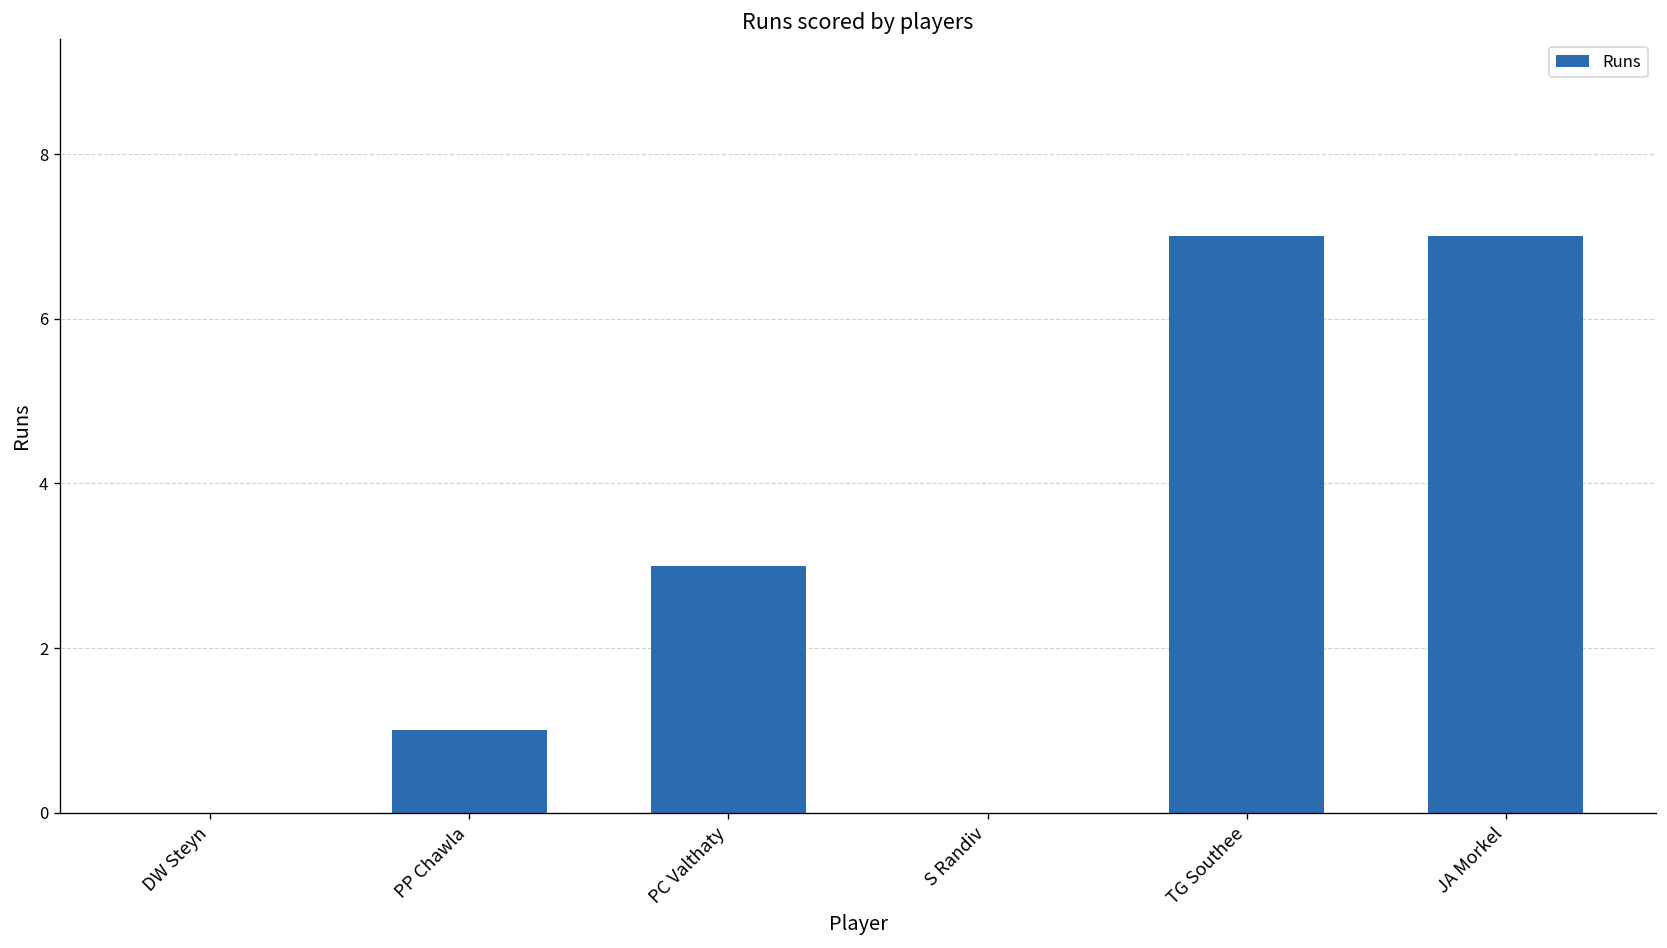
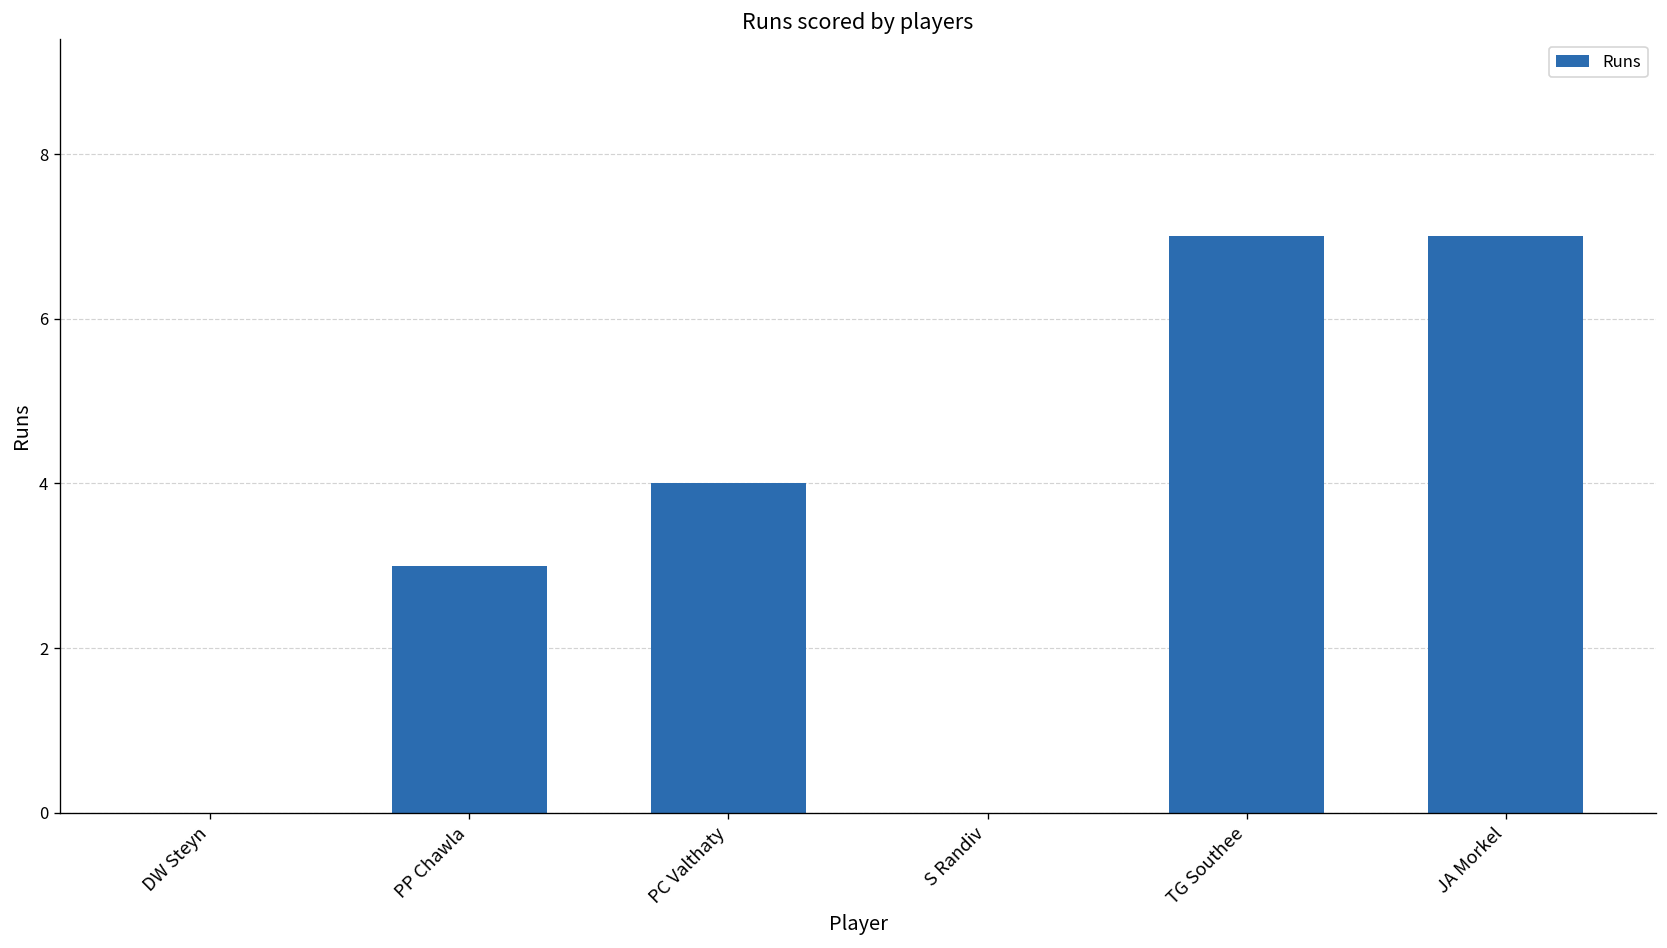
  {
    "DW Steyn": 0,
-   "PP Chawla": 1,
-   "PC Valthaty": 3,
+   "PP Chawla": 3,
+   "PC Valthaty": 4,
    "S Randiv": 0,
    "TG Southee": 7,
    "JA Morkel": 7
  }
